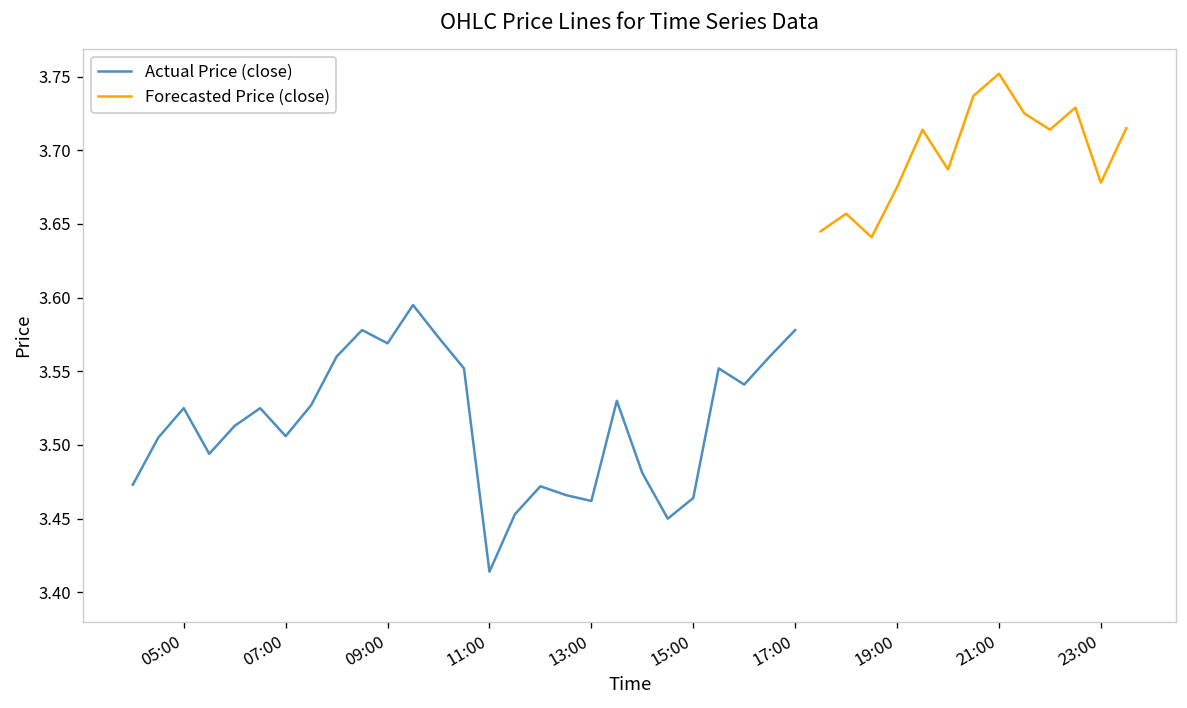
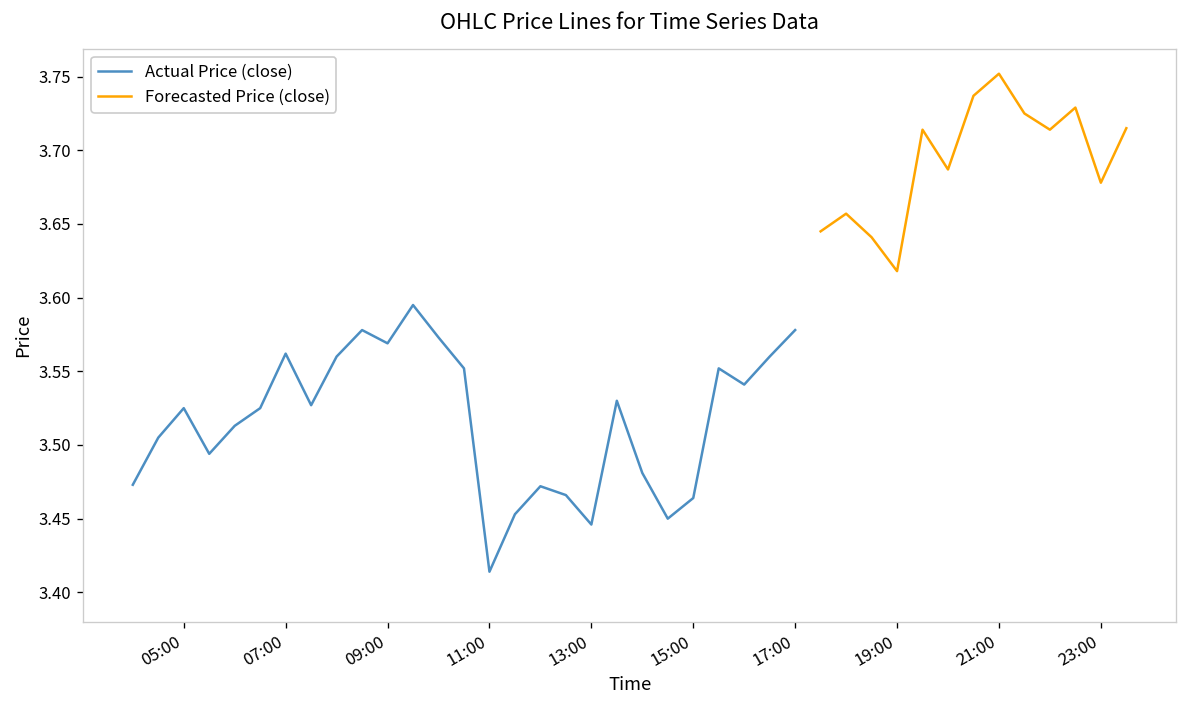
  {
    "Actual Price (close)": {
      "05:00": 3.525,
-     "07:00": 3.506,
+     "07:00": 3.562,
      "09:00": 3.569,
      "11:00": 3.414,
-     "13:00": 3.462,
+     "13:00": 3.446,
      "15:00": 3.464,
      "17:00": 3.578
    },
    "Forecasted Price (close)": {
-     "19:00": 3.675,
+     "19:00": 3.618,
      "21:00": 3.752,
      "23:00": 3.678
    }
  }
